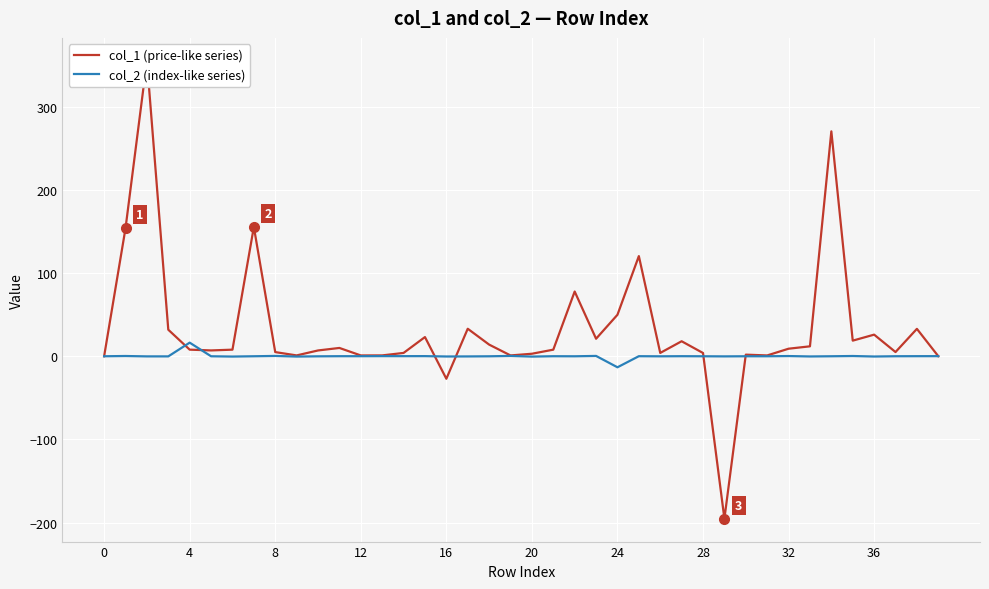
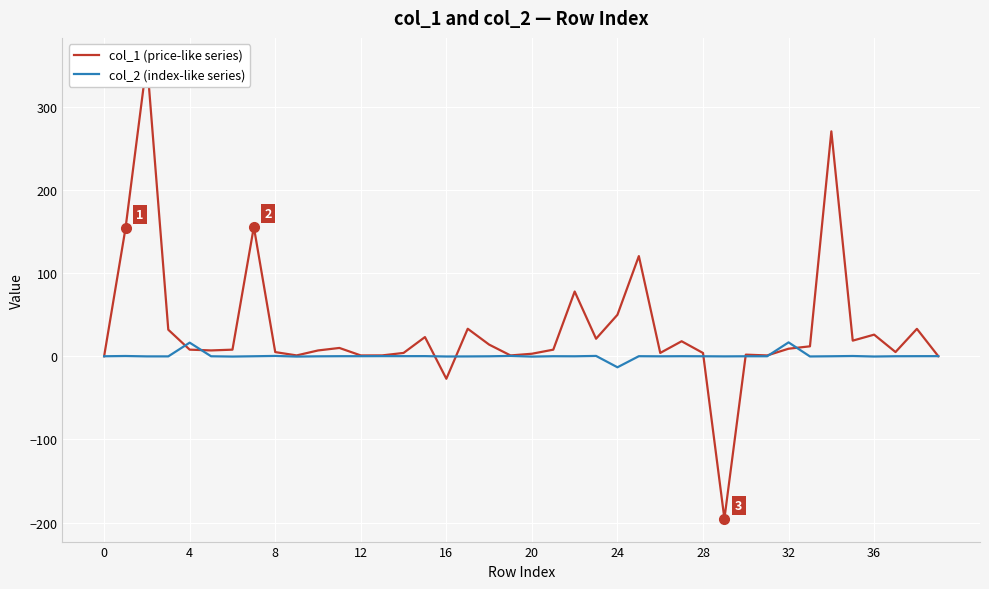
  {
    "col_2 (index-like series)": {
      "4": 20,
      "8": 0,
      "16": 0,
      "20": 0,
      "24": -10,
      "28": 0,
-     "32": 0,
+     "32": 20,
      "36": 0
    }
  }
